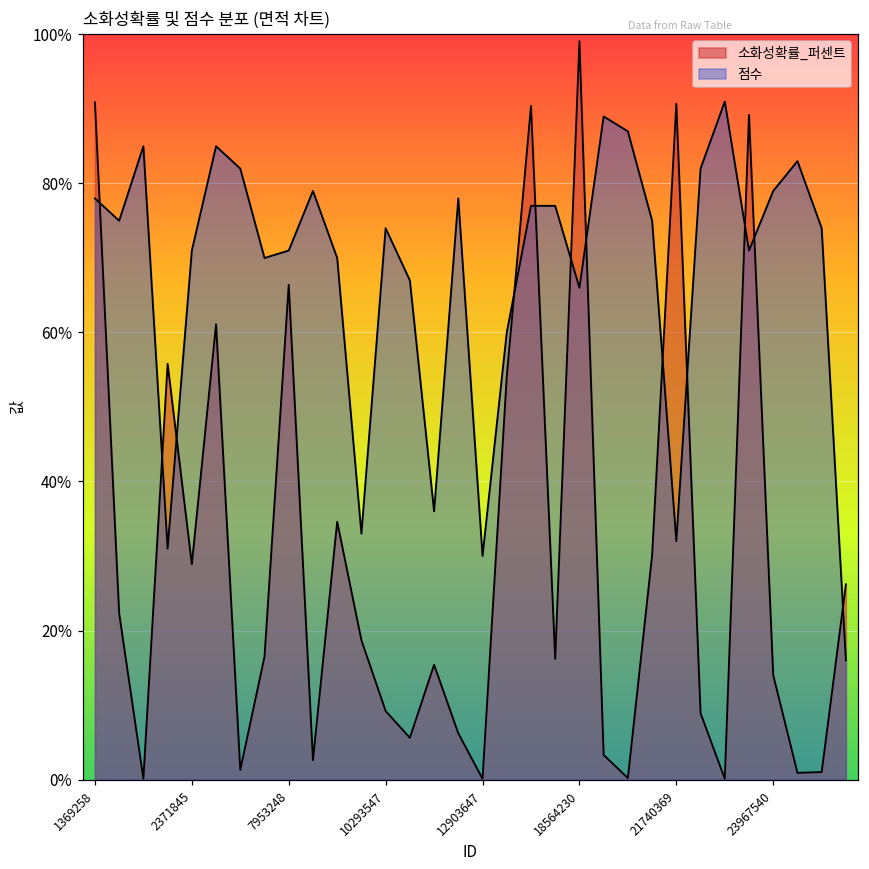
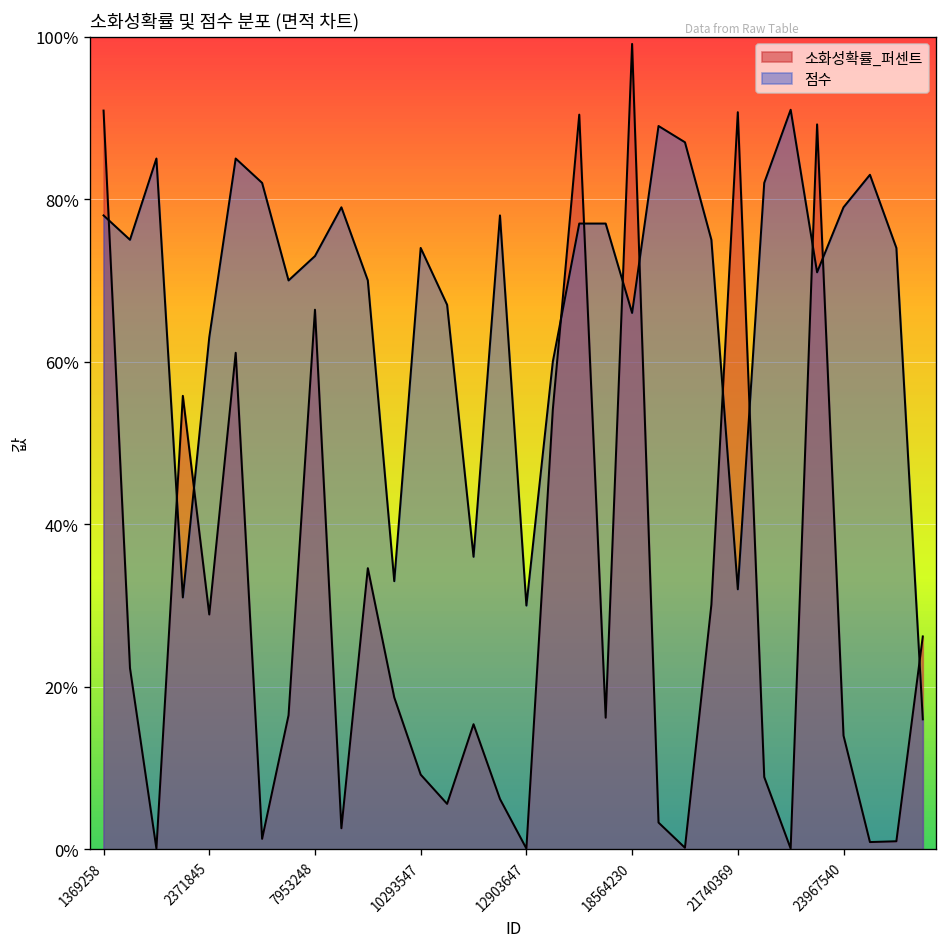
  {
    "소화성확률_퍼센트": {
      "1369258": "91%",
      "2371845": "29%",
      "7953248": "66%",
      "10293547": "9%",
      "12903647": "0%",
      "18564230": "99%",
      "21740369": "91%",
      "23967540": "14%"
    },
    "점수": {
      "1369258": "78%",
-     "2371845": "71%",
-     "7953248": "71%",
+     "2371845": "63%",
+     "7953248": "73%",
      "10293547": "74%",
      "12903647": "30%",
      "18564230": "66%",
      "21740369": "32%",
      "23967540": "79%"
    }
  }
